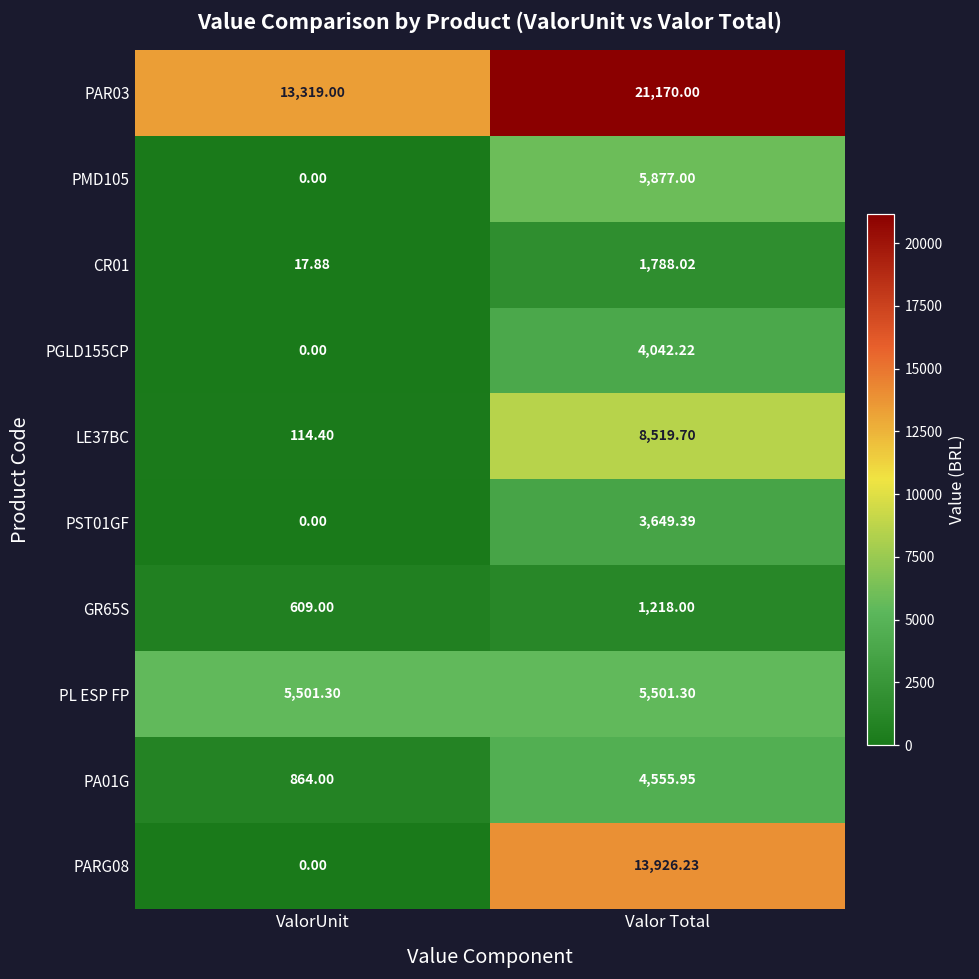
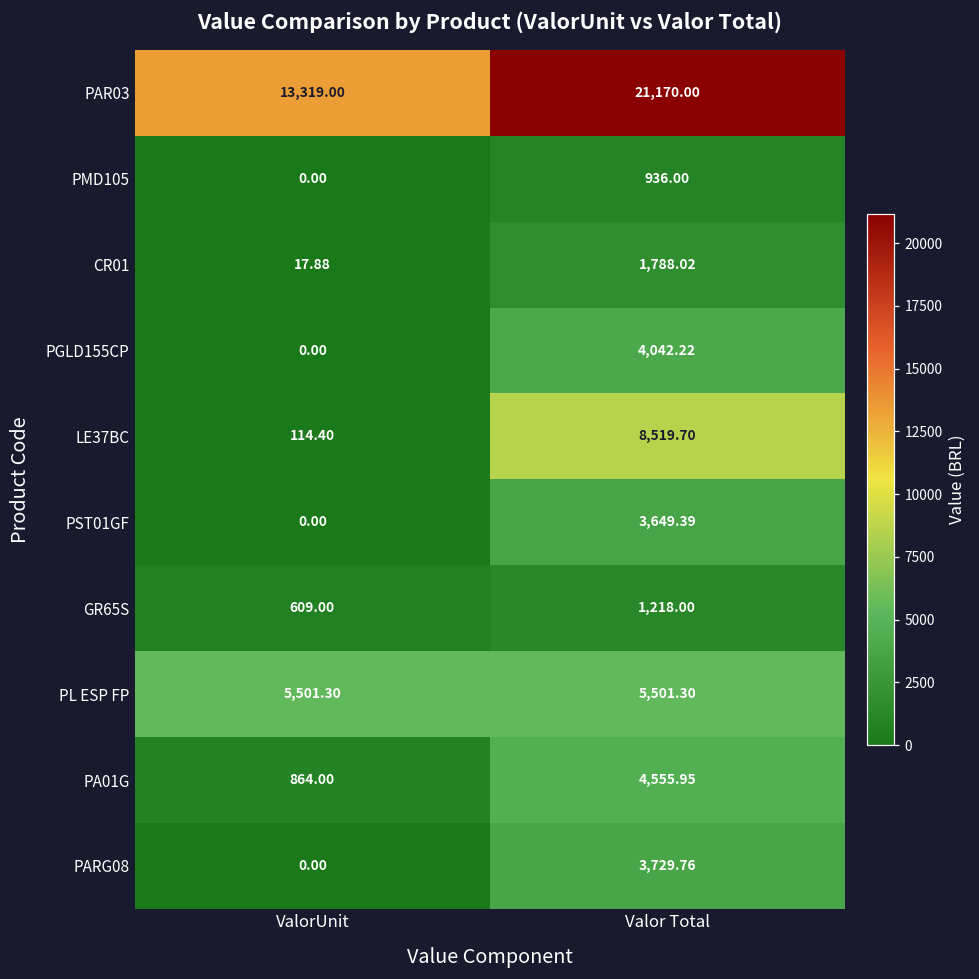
  {
    "PAR03": {
      "ValorUnit": "13,319.00",
      "Valor Total": "21,170.00"
    },
    "PMD105": {
      "ValorUnit": "0.00",
-     "Valor Total": "5,877.00"
+     "Valor Total": "936.00"
    },
    "CR01": {
      "ValorUnit": "17.88",
      "Valor Total": "1,788.02"
    },
    "PGLD155CP": {
      "ValorUnit": "0.00",
      "Valor Total": "4,042.22"
    },
    "LE37BC": {
      "ValorUnit": "114.40",
      "Valor Total": "8,519.70"
    },
    "PST01GF": {
      "ValorUnit": "0.00",
      "Valor Total": "3,649.39"
    },
    "GR65S": {
      "ValorUnit": "609.00",
      "Valor Total": "1,218.00"
    },
    "PL ESP FP": {
      "ValorUnit": "5,501.30",
      "Valor Total": "5,501.30"
    },
    "PA01G": {
      "ValorUnit": "864.00",
      "Valor Total": "4,555.95"
    },
    "PARG08": {
      "ValorUnit": "0.00",
-     "Valor Total": "13,926.23"
+     "Valor Total": "3,729.76"
    }
  }
